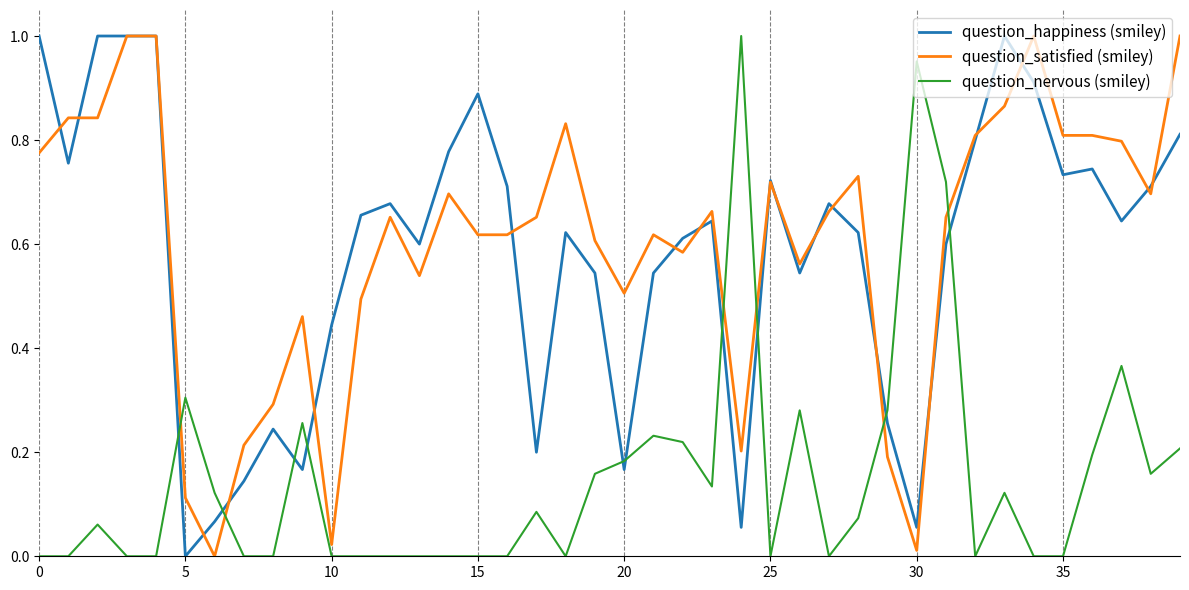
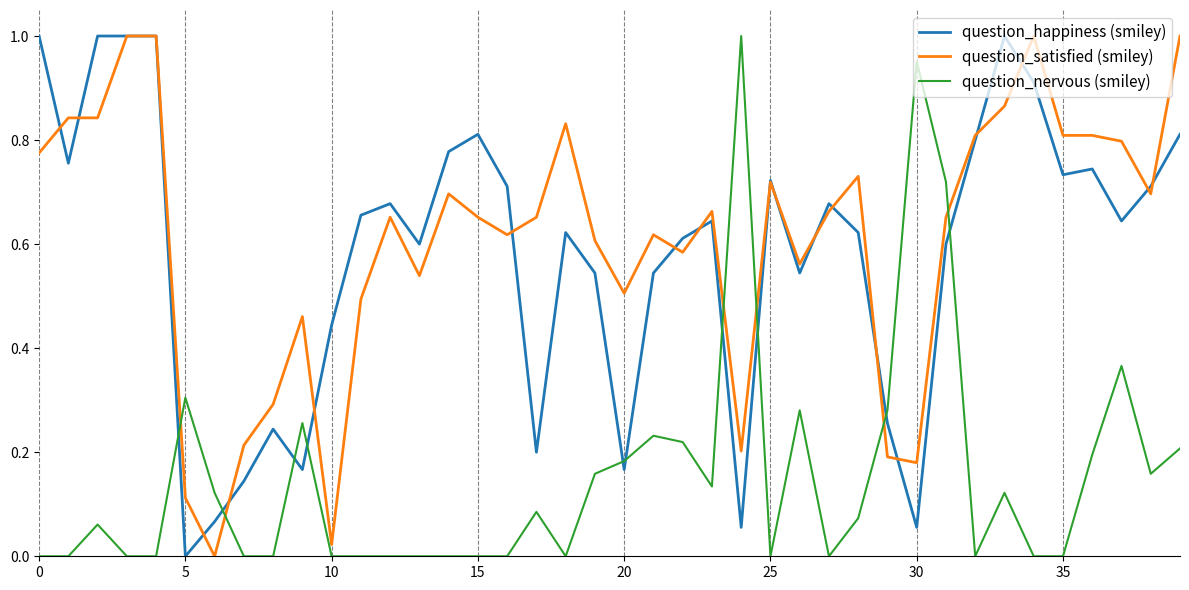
  {
    "question_happiness (smiley)": {
      "0": 1.00,
      "5": 0.00,
      "10": 0.44,
-     "15": 0.89,
+     "15": 0.81,
      "20": 0.17,
      "30": 0.06,
      "35": 0.73
    },
    "question_satisfied (smiley)": {
      "0": 0.78,
      "5": 0.11,
      "10": 0.02,
-     "15": 0.62,
+     "15": 0.65,
      "20": 0.51,
-     "30": 0.01,
+     "30": 0.18,
      "35": 0.81
    },
    "question_nervous (smiley)": {
      "0": 0.00,
      "5": 0.30,
      "10": 0.00,
      "15": 0.00,
      "20": 0.18,
      "25": 0.00,
      "35": 0.00
    }
  }
